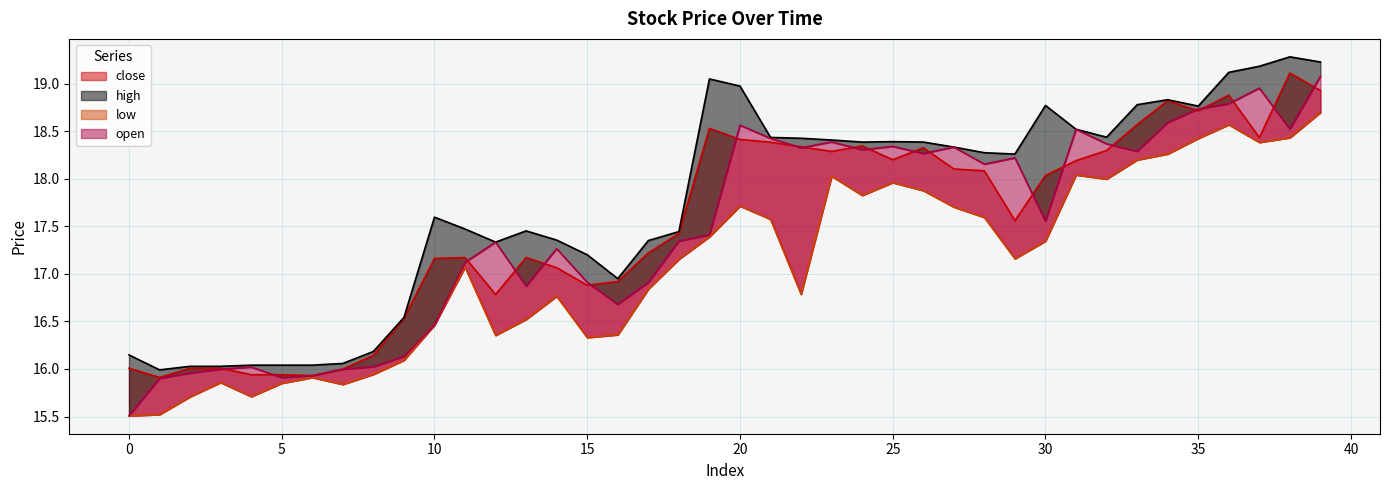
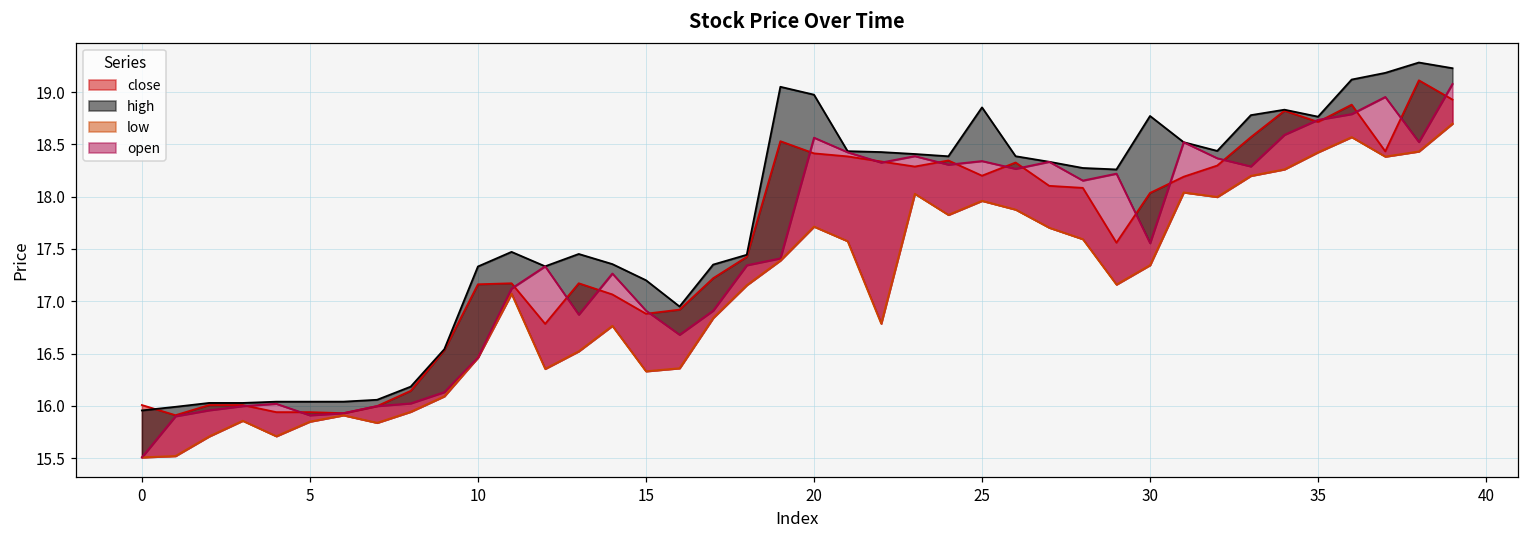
  {
    "high": {
-     "0": 16.1,
+     "0": 16.0,
      "5": 16.0,
-     "10": 17.6,
+     "10": 17.3,
      "15": 17.2,
      "20": 19.0,
-     "25": 18.4,
+     "25": 18.9,
      "30": 18.8,
      "35": 18.8
    }
  }
